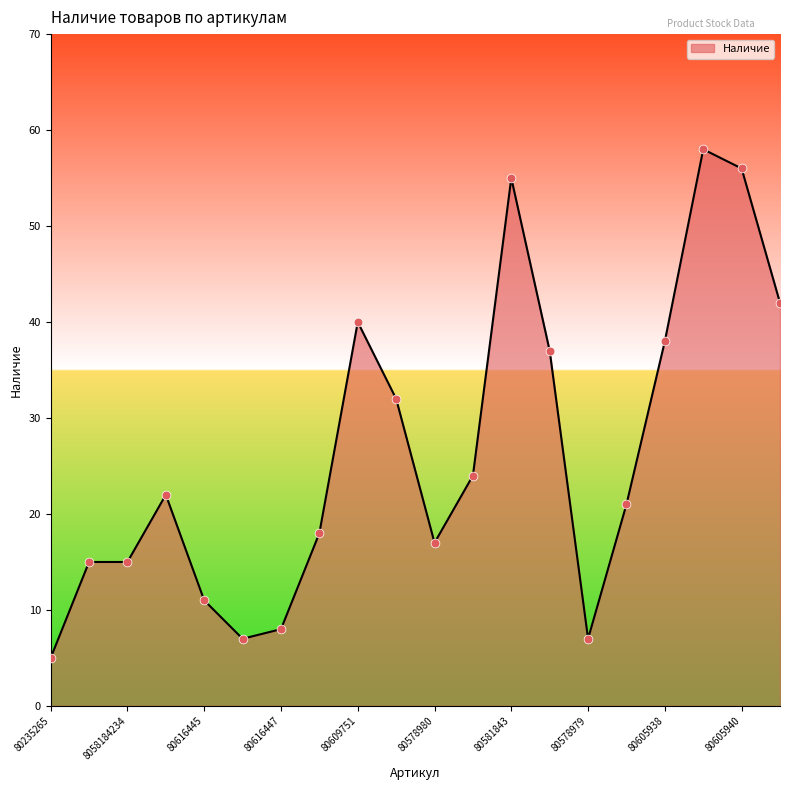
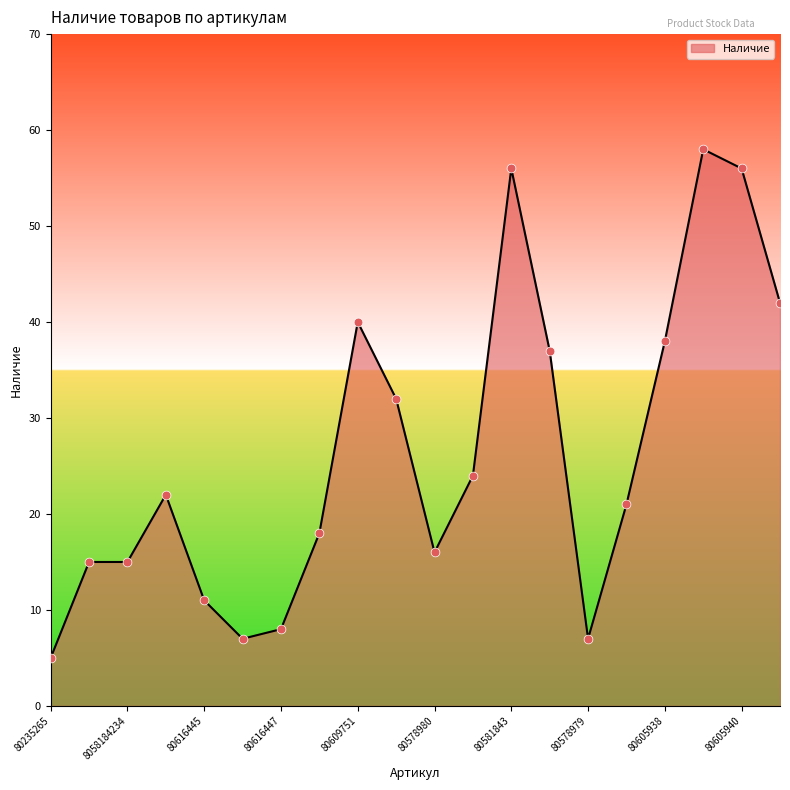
  {
    "80235265": 5,
    "8058184234": 15,
    "80616445": 11,
    "80616447": 8,
    "80609751": 40,
-   "80578980": 17,
-   "80581843": 55,
+   "80578980": 16,
+   "80581843": 56,
    "80578979": 7,
    "80605938": 38,
    "80605940": 56
  }
